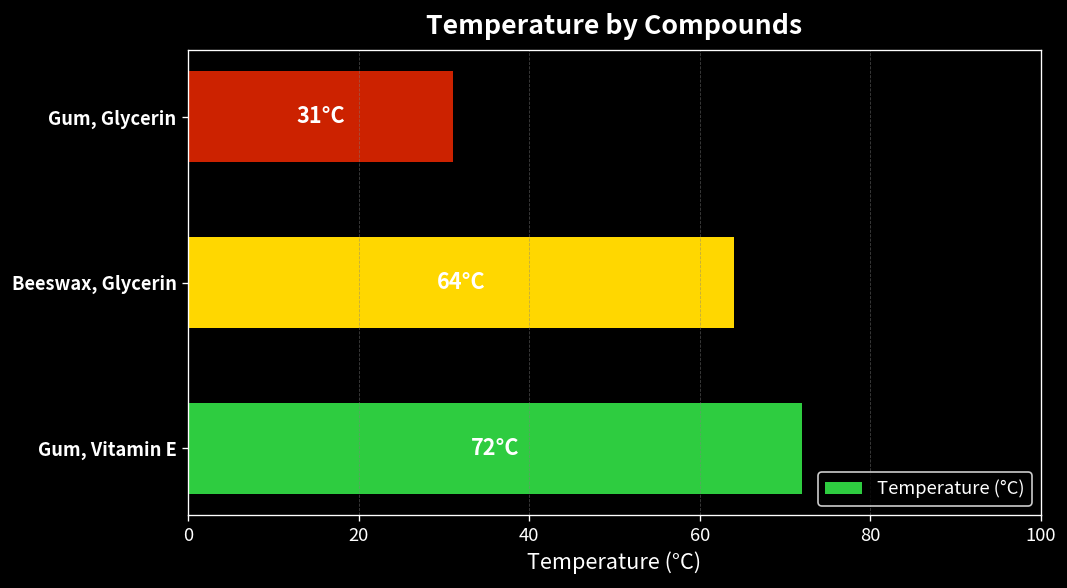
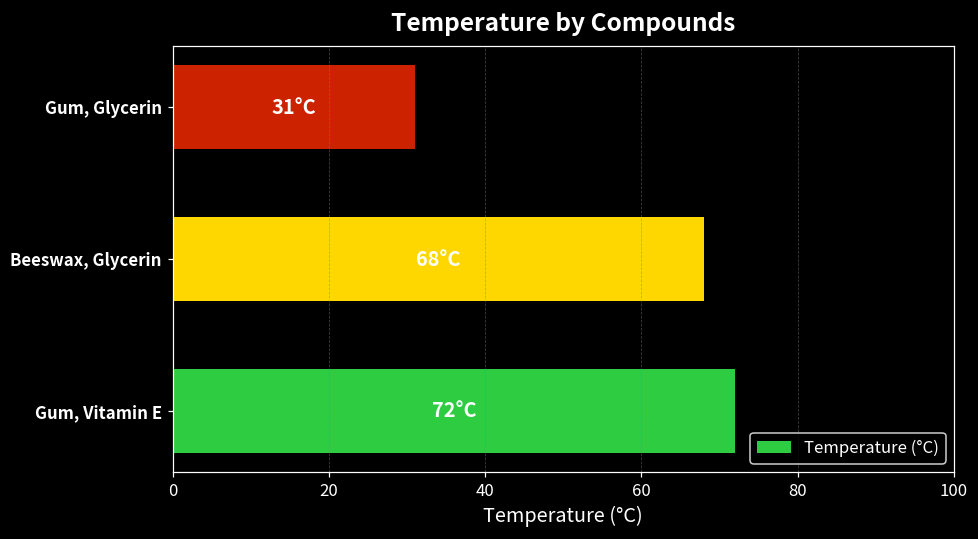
  {
    "Gum, Glycerin": "31°C",
-   "Beeswax, Glycerin": "64°C",
+   "Beeswax, Glycerin": "68°C",
    "Gum, Vitamin E": "72°C"
  }
